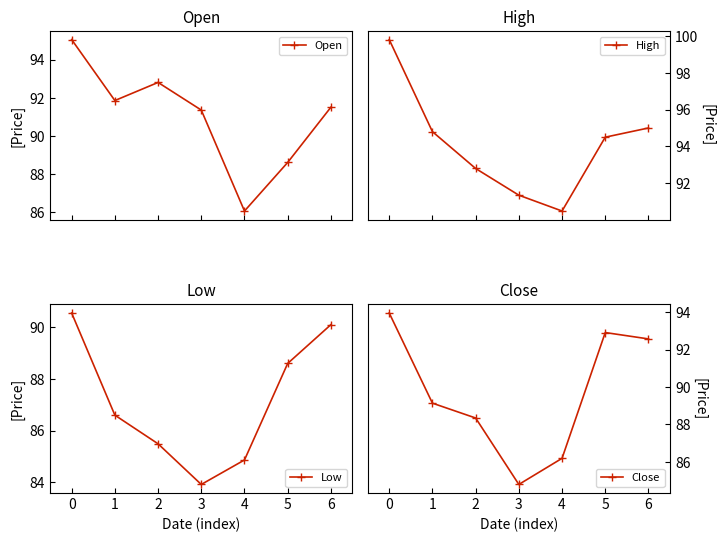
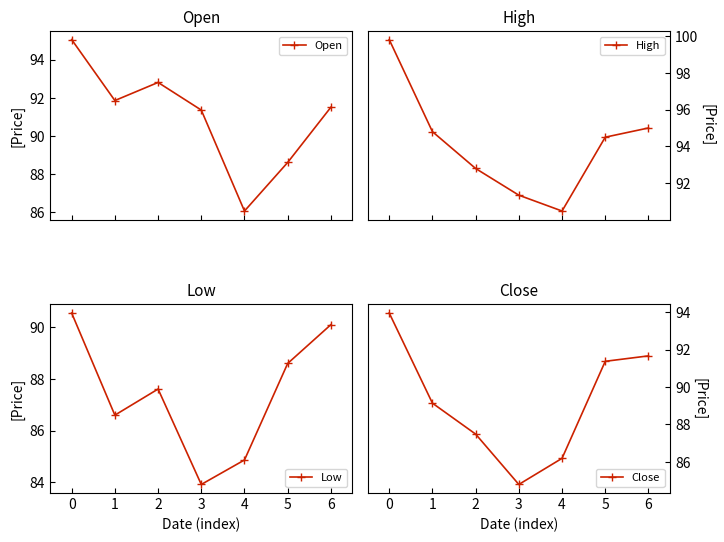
  {
    "Low": {
      "0": 90.6,
      "1": 86.6,
-     "2": 85.5,
+     "2": 87.6,
      "3": 83.9,
      "4": 84.9,
      "5": 88.6,
      "6": 90.1
    },
    "Close": {
      "0": 93.9,
      "1": 89.1,
-     "2": 88.3,
+     "2": 87.5,
      "3": 84.8,
      "4": 86.2,
-     "5": 92.9,
-     "6": 92.6
+     "5": 91.4,
+     "6": 91.7
    }
  }
